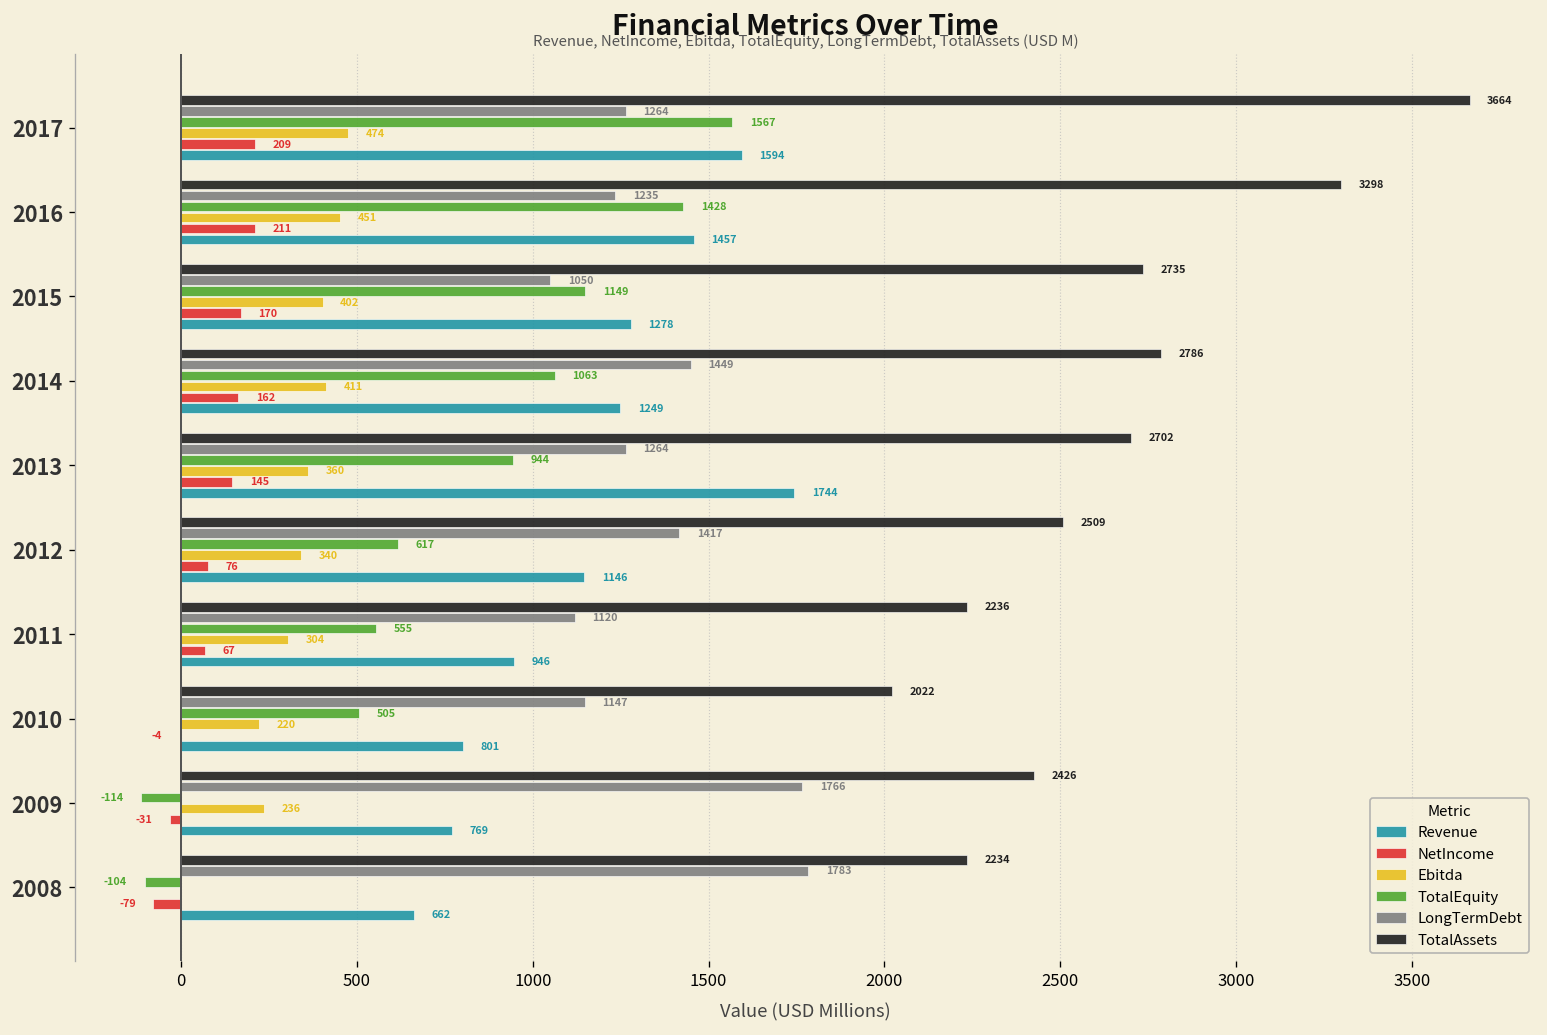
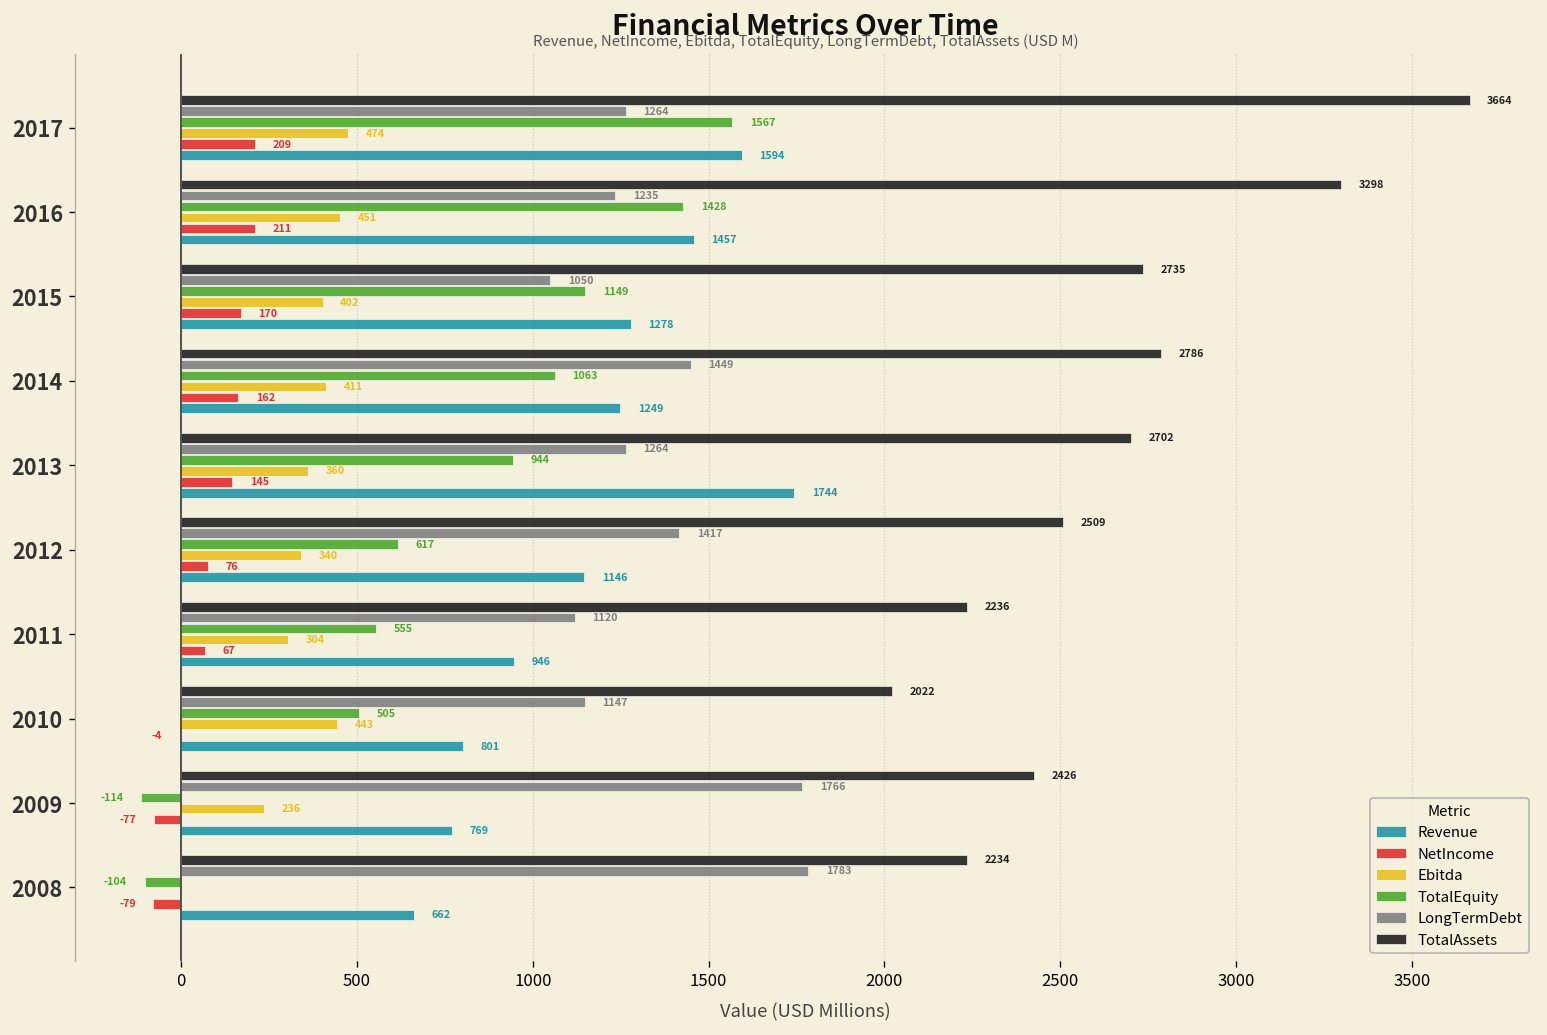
  {
    "Revenue": {
      "2017": 1594,
      "2016": 1457,
      "2015": 1278,
      "2014": 1249,
      "2013": 1744,
      "2012": 1146,
      "2011": 946,
      "2010": 801,
      "2009": 769,
      "2008": 662
    },
    "NetIncome": {
      "2017": 209,
      "2016": 211,
      "2015": 170,
      "2014": 162,
      "2013": 145,
      "2012": 76,
      "2011": 67,
      "2010": -4,
-     "2009": -31,
+     "2009": -77,
      "2008": -79
    },
    "Ebitda": {
      "2017": 474,
      "2016": 451,
      "2015": 402,
      "2014": 411,
      "2013": 360,
      "2012": 340,
      "2011": 304,
-     "2010": 220,
+     "2010": 443,
      "2009": 236
    },
    "TotalEquity": {
      "2017": 1567,
      "2016": 1428,
      "2015": 1149,
      "2014": 1063,
      "2013": 944,
      "2012": 617,
      "2011": 555,
      "2010": 505,
      "2009": -114,
      "2008": -104
    },
    "LongTermDebt": {
      "2017": 1264,
      "2016": 1235,
      "2015": 1050,
      "2014": 1449,
      "2013": 1264,
      "2012": 1417,
      "2011": 1120,
      "2010": 1147,
      "2009": 1766,
      "2008": 1783
    },
    "TotalAssets": {
      "2017": 3664,
      "2016": 3298,
      "2015": 2735,
      "2014": 2786,
      "2013": 2702,
      "2012": 2509,
      "2011": 2236,
      "2010": 2022,
      "2009": 2426,
      "2008": 2234
    }
  }
